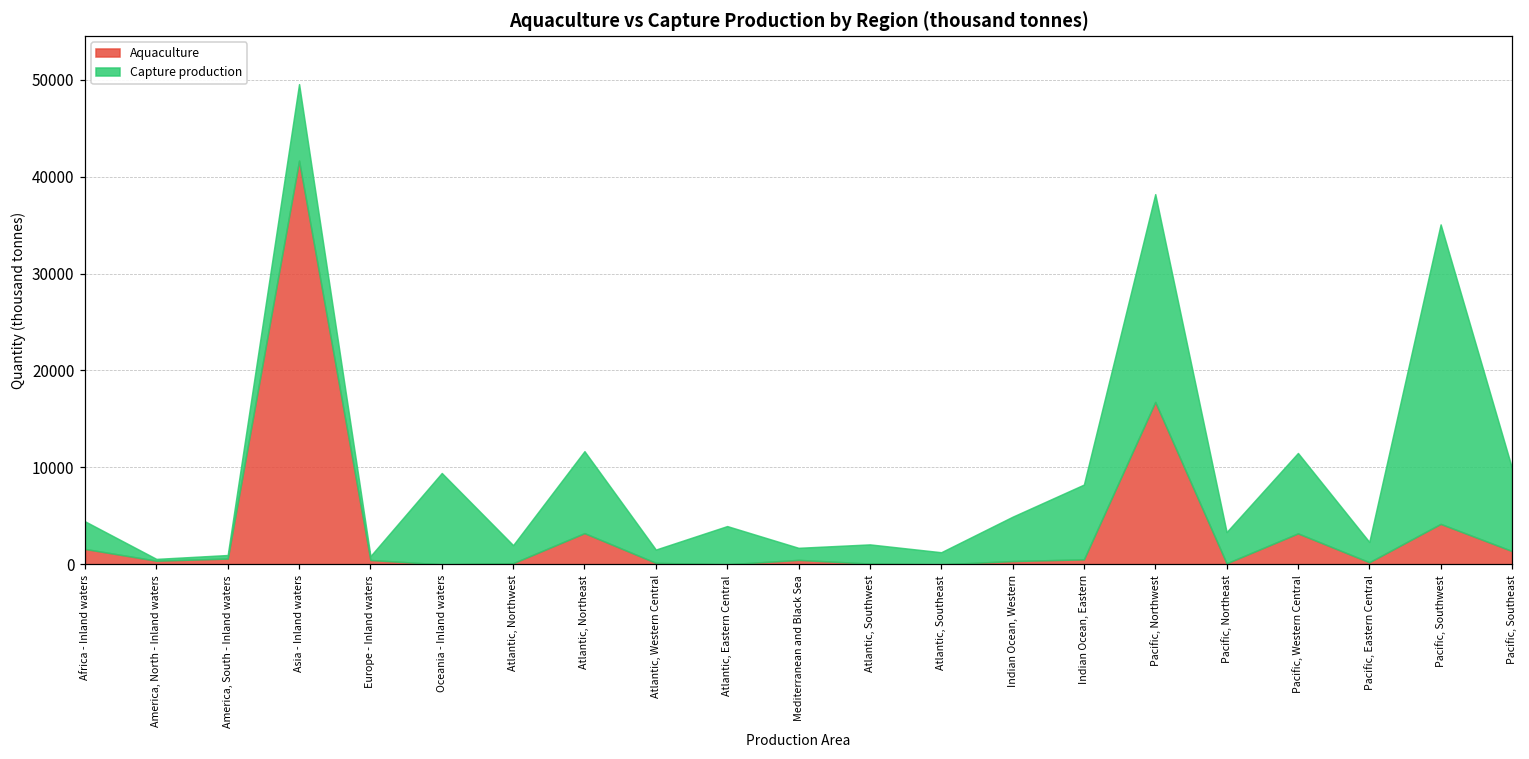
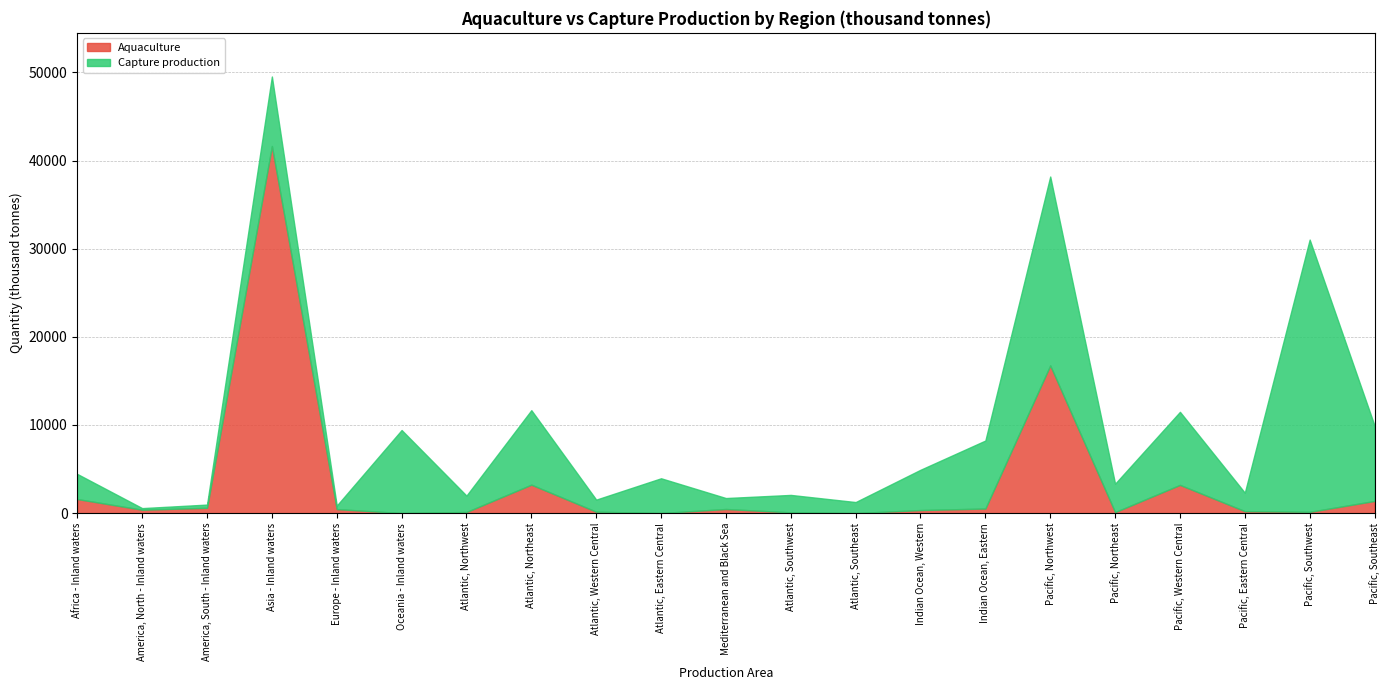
  {
    "Aquaculture": {
      "Africa - Inland waters": 2000,
      "America, South - Inland waters": 1000,
      "Asia - Inland waters": 42000,
      "Europe - Inland waters": 0,
      "Atlantic, Northeast": 3000,
      "Mediterranean and Black Sea": 0,
      "Indian Ocean, Western": 0,
      "Indian Ocean, Eastern": 1000,
      "Pacific, Northwest": 17000,
      "Pacific, Western Central": 3000,
-     "Pacific, Southwest": 4000,
+     "Pacific, Southwest": 0,
      "Pacific, Southeast": 1000
    },
    "Capture production": {
      "Africa - Inland waters": 3000,
      "America, South - Inland waters": 0,
      "Asia - Inland waters": 8000,
      "Europe - Inland waters": 0,
      "Oceania - Inland waters": 9000,
      "Atlantic, Northwest": 2000,
      "Atlantic, Northeast": 8000,
      "Atlantic, Western Central": 1000,
      "Atlantic, Eastern Central": 4000,
      "Mediterranean and Black Sea": 1000,
      "Atlantic, Southwest": 2000,
      "Atlantic, Southeast": 1000,
      "Indian Ocean, Western": 5000,
      "Indian Ocean, Eastern": 8000,
      "Pacific, Northwest": 21000,
      "Pacific, Northeast": 3000,
      "Pacific, Western Central": 8000,
      "Pacific, Eastern Central": 2000,
      "Pacific, Southwest": 31000,
      "Pacific, Southeast": 9000
    }
  }
